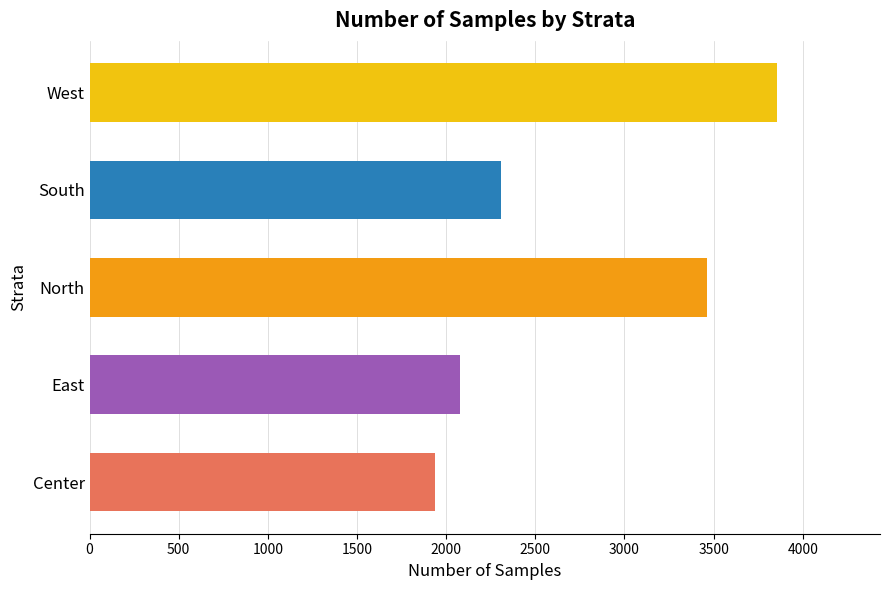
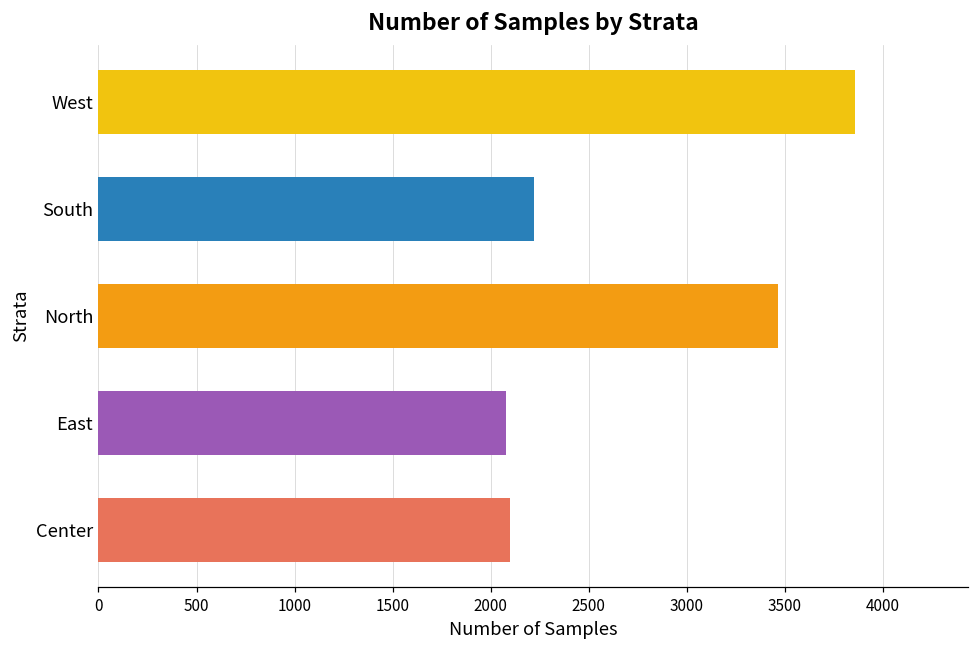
  {
    "West": 3860,
-   "South": 2310,
+   "South": 2220,
    "North": 3460,
    "East": 2080,
-   "Center": 1940
+   "Center": 2100
  }
